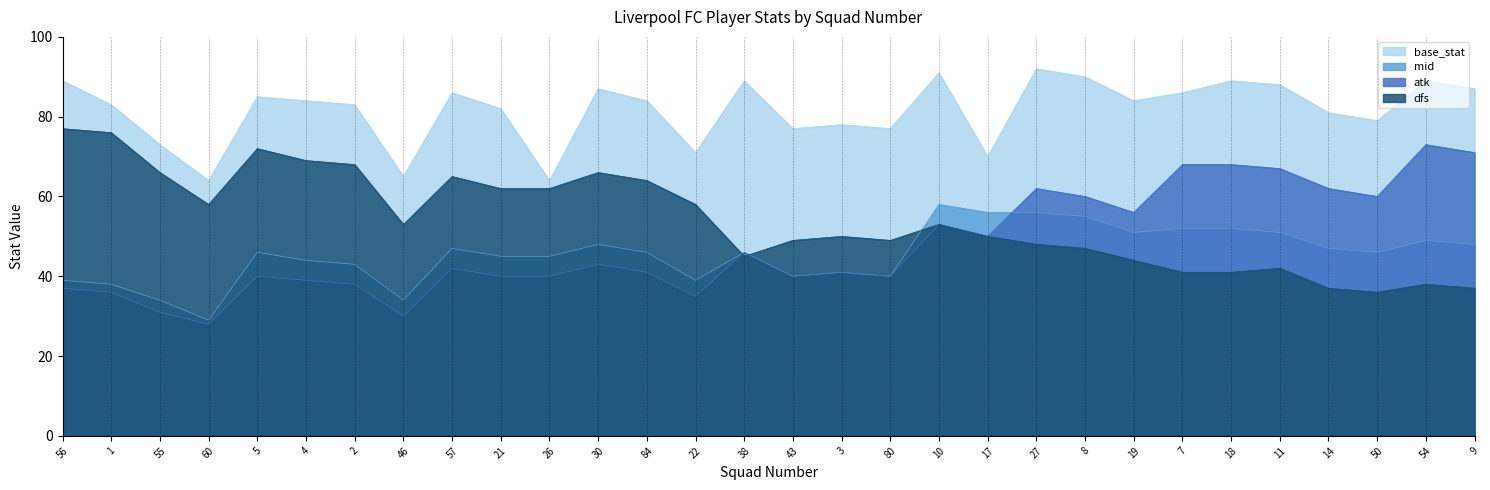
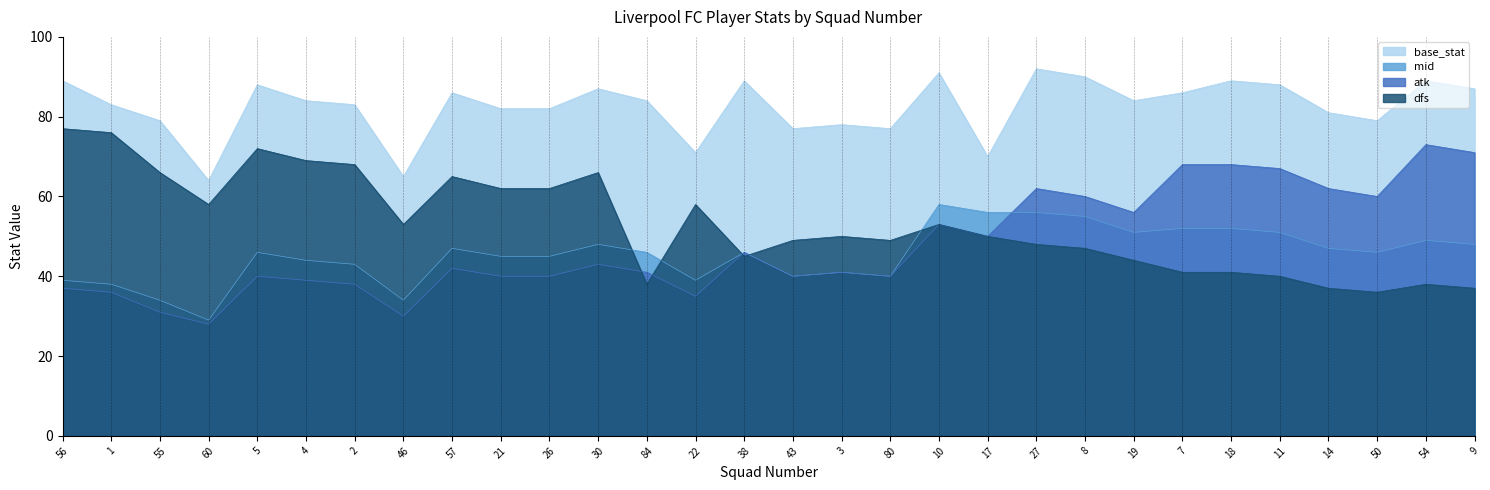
  {
    "base_stat": {
      "56": 89,
      "1": 83,
-     "55": 73,
+     "55": 79,
      "60": 64,
-     "5": 85,
+     "5": 88,
      "4": 84,
      "2": 83,
      "46": 65,
      "57": 86,
      "21": 82,
-     "26": 64,
+     "26": 82,
      "30": 87,
      "84": 84,
      "22": 71,
      "38": 89,
      "43": 77,
      "3": 78,
      "80": 77,
      "10": 91,
      "17": 70,
      "27": 92,
      "8": 90,
      "19": 84,
      "7": 86,
      "18": 89,
      "11": 88,
      "14": 81,
      "50": 79,
      "9": 87
    },
    "dfs": {
      "56": 77,
      "1": 76,
      "55": 66,
      "60": 58,
      "5": 72,
      "4": 69,
      "2": 68,
      "46": 53,
      "57": 65,
      "21": 62,
      "26": 62,
      "30": 66,
-     "84": 64,
+     "84": 38,
      "22": 58,
      "38": 45,
      "43": 49,
      "3": 50,
      "80": 49,
      "27": 48,
      "8": 47,
      "19": 44,
      "7": 41,
      "18": 41,
-     "11": 42,
+     "11": 40,
      "14": 37,
      "50": 36,
      "54": 38,
      "9": 37
    }
  }
